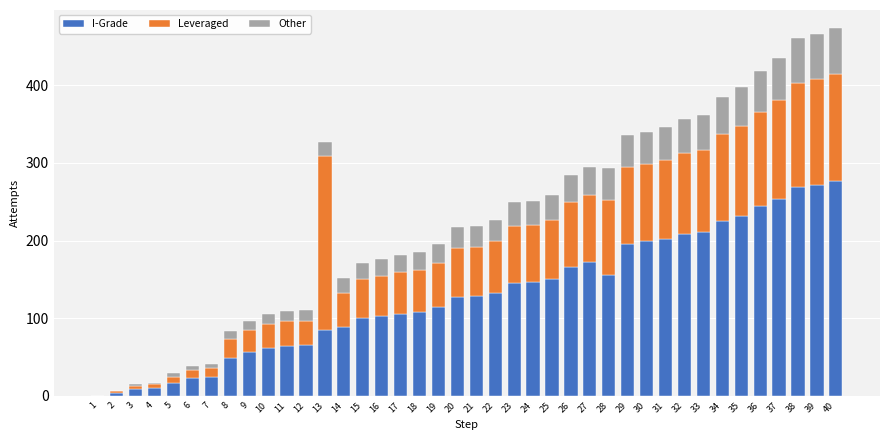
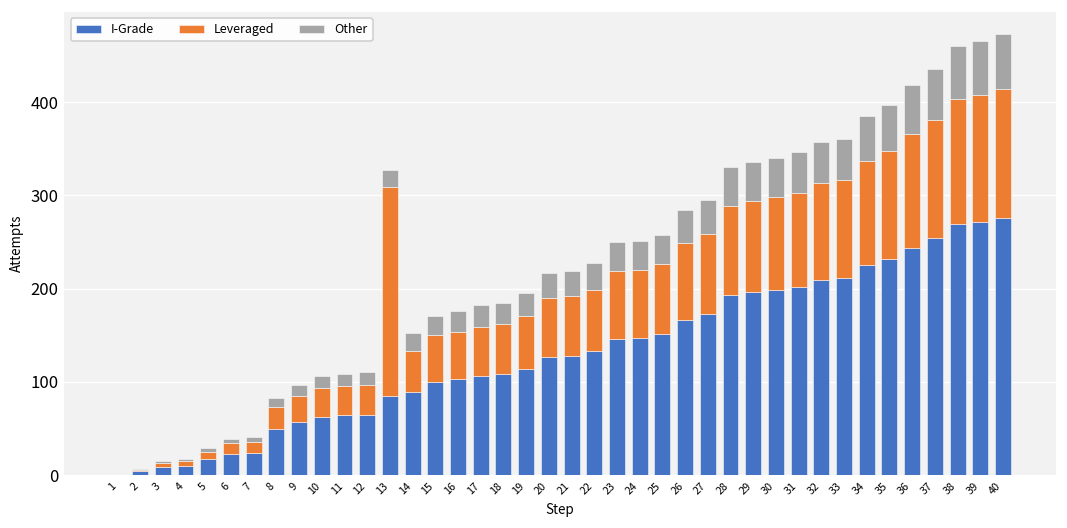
  {
    "I-Grade": {
      "1": 0,
      "2": 0,
      "3": 10,
      "4": 10,
      "5": 20,
      "6": 20,
      "7": 20,
      "8": 50,
      "9": 60,
      "10": 60,
      "11": 60,
      "12": 70,
      "13": 90,
      "14": 90,
      "15": 100,
      "16": 100,
      "17": 110,
      "18": 110,
      "19": 110,
      "20": 130,
      "21": 130,
      "22": 130,
      "23": 150,
      "24": 150,
      "25": 150,
      "26": 170,
      "27": 170,
-     "28": 160,
+     "28": 190,
      "29": 200,
      "30": 200,
      "31": 200,
      "32": 210,
      "33": 210,
      "34": 230,
      "35": 230,
      "36": 240,
      "37": 250,
      "38": 270,
      "39": 270,
      "40": 280
    },
    "Leveraged": {
      "1": 0,
      "3": 0,
      "4": 10,
      "5": 10,
      "6": 10,
      "7": 10,
      "8": 20,
      "9": 30,
      "10": 30,
      "11": 30,
      "12": 30,
      "13": 220,
      "14": 40,
      "15": 50,
      "16": 50,
      "17": 50,
      "18": 50,
      "19": 60,
      "20": 60,
      "21": 60,
      "22": 70,
      "23": 70,
      "24": 70,
      "25": 80,
      "26": 80,
      "27": 90,
      "28": 100,
      "29": 100,
      "30": 100,
      "31": 100,
      "32": 100,
      "33": 110,
      "34": 110,
      "35": 120,
      "36": 120,
      "37": 130,
      "38": 130,
      "39": 140,
      "40": 140
    },
    "Other": {
      "1": 0,
      "5": 0,
      "6": 10,
      "7": 10,
      "8": 10,
      "9": 10,
      "10": 10,
      "11": 10,
      "12": 10,
      "13": 20,
      "14": 20,
      "15": 20,
      "16": 20,
      "17": 20,
      "18": 20,
      "19": 20,
      "20": 30,
      "21": 30,
      "22": 30,
      "23": 30,
      "24": 30,
      "25": 30,
      "26": 40,
      "27": 40,
      "28": 40,
      "29": 40,
      "30": 40,
      "31": 40,
      "32": 40,
      "33": 50,
      "34": 50,
      "35": 50,
      "36": 50,
      "37": 50,
      "38": 60,
      "39": 60,
      "40": 60
    }
  }
